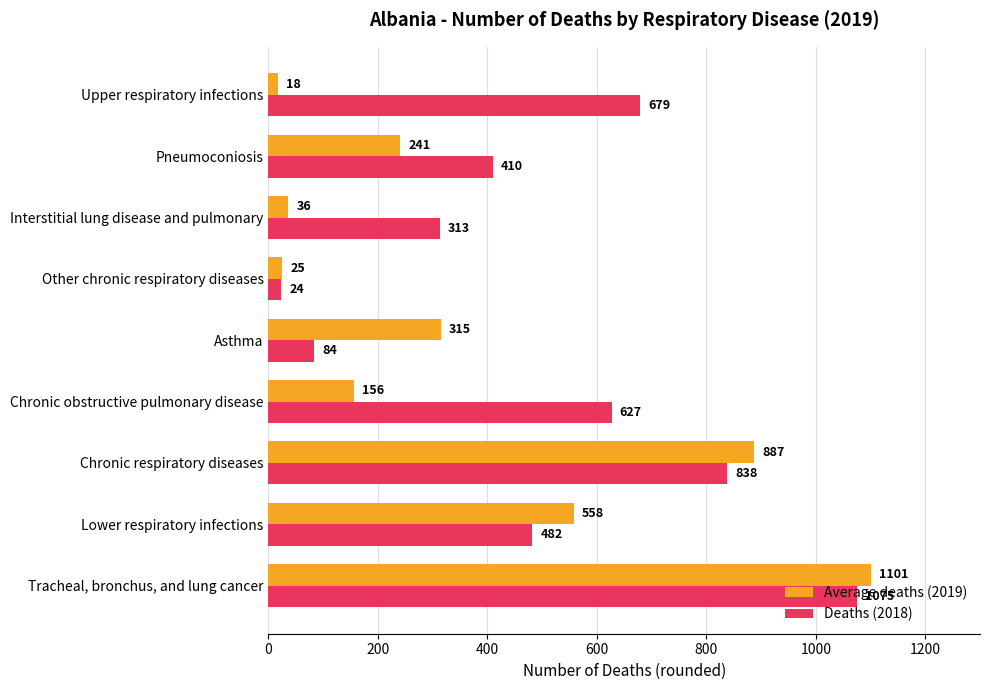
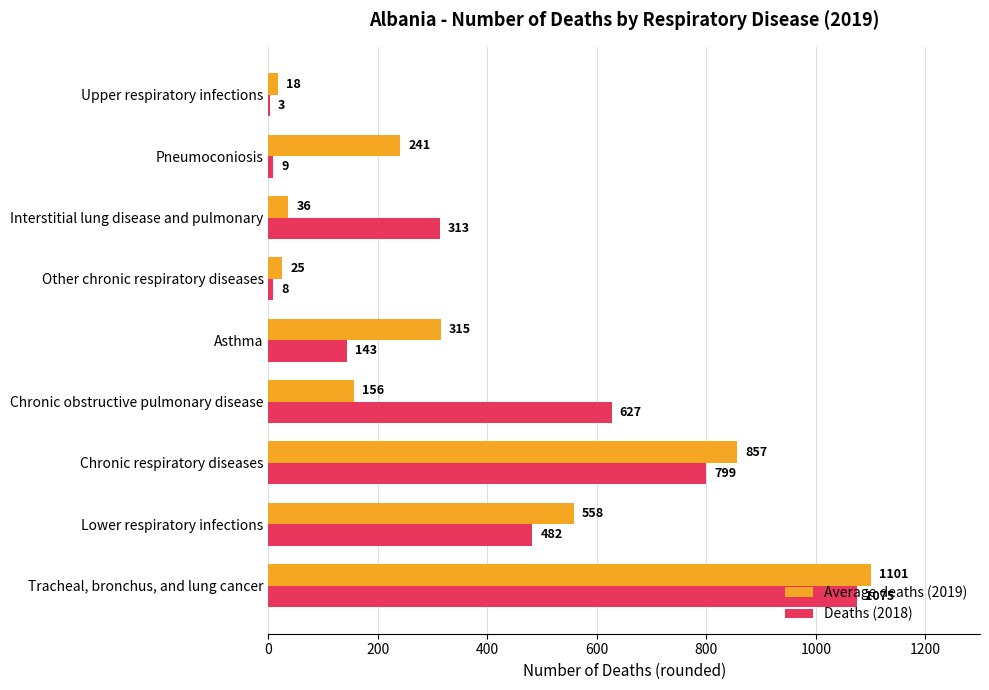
  {
    "Average deaths (2019)": {
      "Upper respiratory infections": 18,
      "Pneumoconiosis": 241,
      "Interstitial lung disease and pulmonary": 36,
      "Other chronic respiratory diseases": 25,
      "Asthma": 315,
      "Chronic obstructive pulmonary disease": 156,
-     "Chronic respiratory diseases": 887,
+     "Chronic respiratory diseases": 857,
      "Lower respiratory infections": 558,
      "Tracheal, bronchus, and lung cancer": 1101
    },
    "Deaths (2018)": {
-     "Upper respiratory infections": 679,
-     "Pneumoconiosis": 410,
+     "Upper respiratory infections": 3,
+     "Pneumoconiosis": 9,
      "Interstitial lung disease and pulmonary": 313,
-     "Other chronic respiratory diseases": 24,
-     "Asthma": 84,
+     "Other chronic respiratory diseases": 8,
+     "Asthma": 143,
      "Chronic obstructive pulmonary disease": 627,
-     "Chronic respiratory diseases": 838,
+     "Chronic respiratory diseases": 799,
      "Lower respiratory infections": 482,
      "Tracheal, bronchus, and lung cancer": 1075
    }
  }
